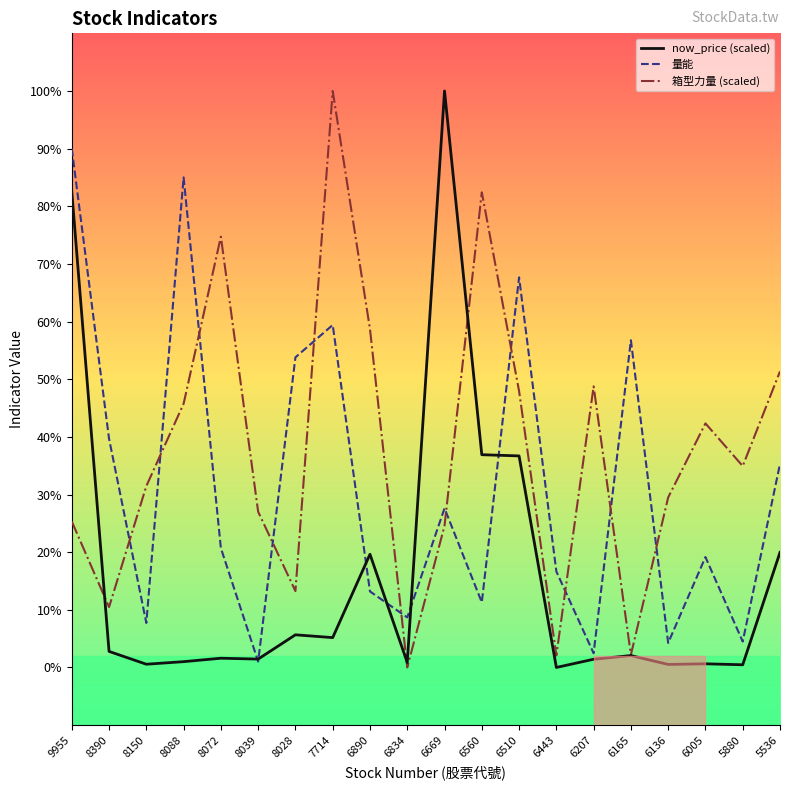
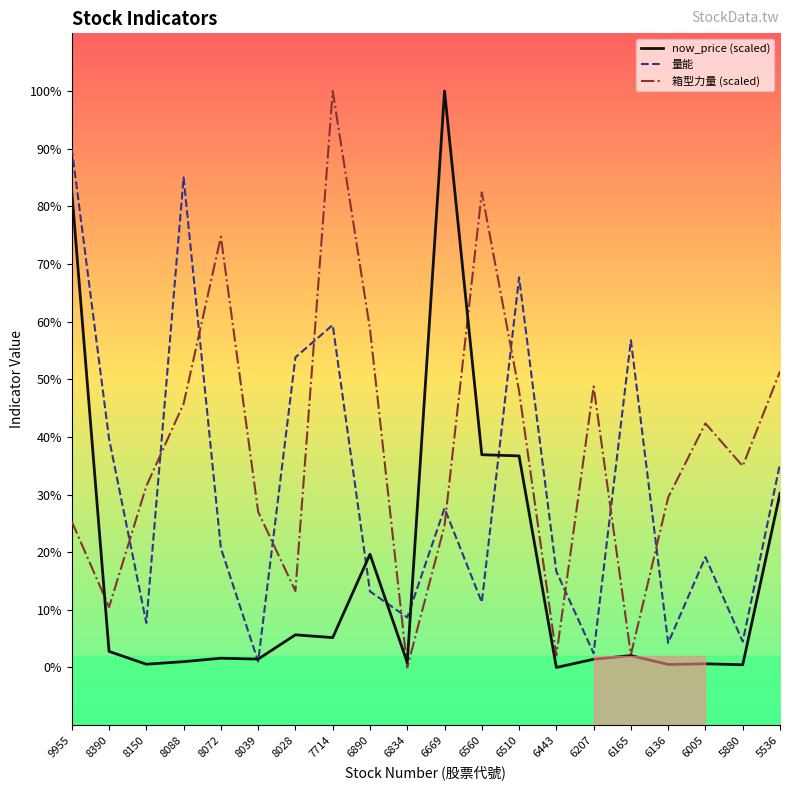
  {
    "now_price (scaled)": {
      "9955": "83%",
      "8390": "3%",
      "8028": "6%",
      "7714": "5%",
      "6890": "20%",
      "6669": "100%",
      "6560": "37%",
      "6510": "37%",
-     "5536": "20%"
+     "5536": "30%"
    },
    "量能": {
      "9955": "90%",
      "8390": "40%",
      "8150": "8%",
      "8088": "85%",
      "8072": "21%",
      "8028": "54%",
      "7714": "59%",
      "6890": "13%",
      "6834": "9%",
      "6669": "28%",
      "6560": "11%",
      "6510": "68%",
      "6443": "17%",
      "6207": "2%",
      "6165": "57%",
      "6136": "4%",
      "6005": "19%",
      "5880": "4%",
      "5536": "35%"
    },
    "箱型力量 (scaled)": {
      "9955": "25%",
      "8390": "10%",
      "8150": "31%",
      "8088": "46%",
      "8072": "75%",
      "8039": "27%",
      "8028": "13%",
      "7714": "100%",
      "6890": "59%",
      "6669": "25%",
      "6560": "82%",
      "6510": "48%",
      "6443": "2%",
      "6207": "49%",
      "6136": "29%",
      "6005": "42%",
      "5880": "35%",
      "5536": "51%"
    }
  }
